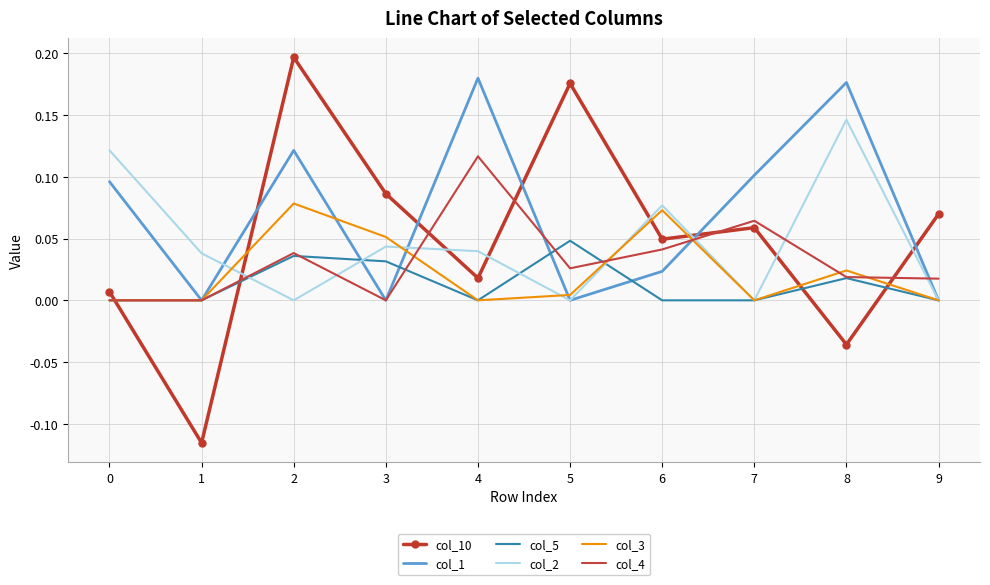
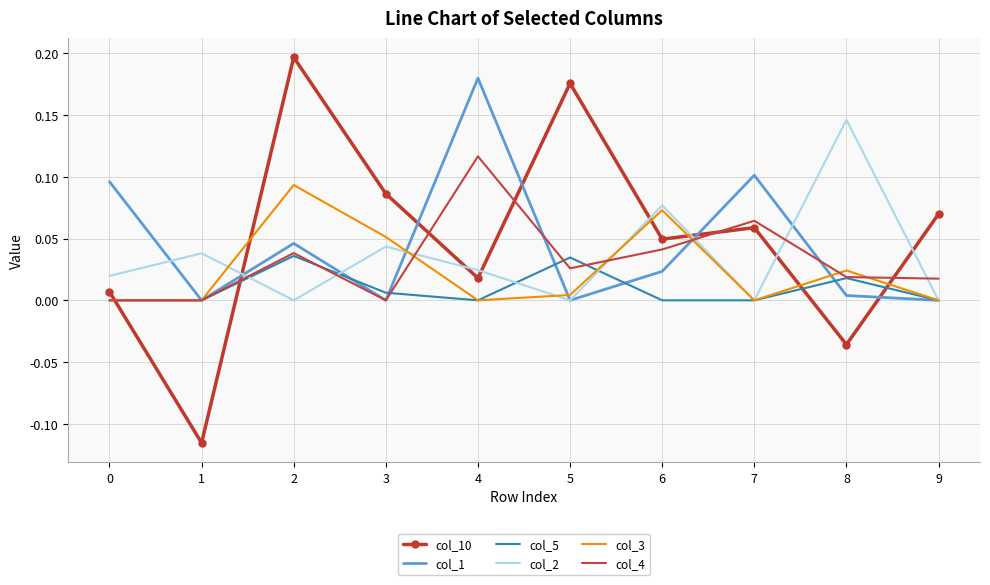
  {
    "col_1": {
      "0": 0.096,
-     "2": 0.121,
+     "2": 0.046,
      "4": 0.180,
      "6": 0.023,
      "7": 0.101,
-     "8": 0.176
+     "8": 0.004
    },
    "col_5": {
      "2": 0.036,
-     "3": 0.032,
-     "5": 0.048,
+     "3": 0.006,
+     "5": 0.035,
      "6": 0.000
    },
    "col_2": {
-     "0": 0.121,
+     "0": 0.020,
      "1": 0.038,
      "2": 0.000,
      "3": 0.044,
-     "4": 0.040,
+     "4": 0.024,
      "6": 0.077,
      "8": 0.146
    },
    "col_3": {
-     "2": 0.078,
+     "2": 0.093,
      "3": 0.051,
      "5": 0.004,
      "6": 0.073,
      "8": 0.024
    }
  }
